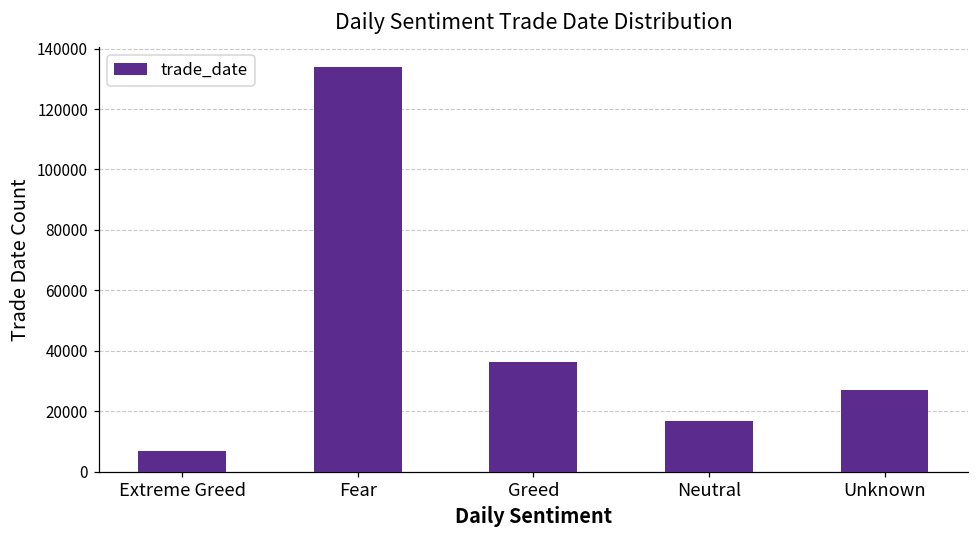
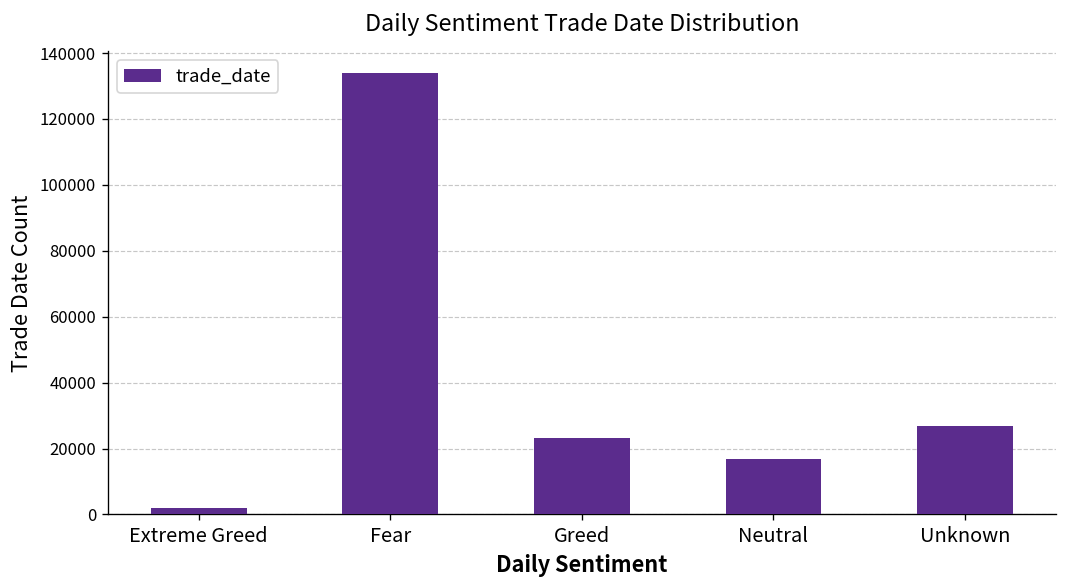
  {
-   "Extreme Greed": 7000,
+   "Extreme Greed": 2000,
    "Fear": 134000,
-   "Greed": 36000,
+   "Greed": 23000,
    "Neutral": 17000,
    "Unknown": 27000
  }
